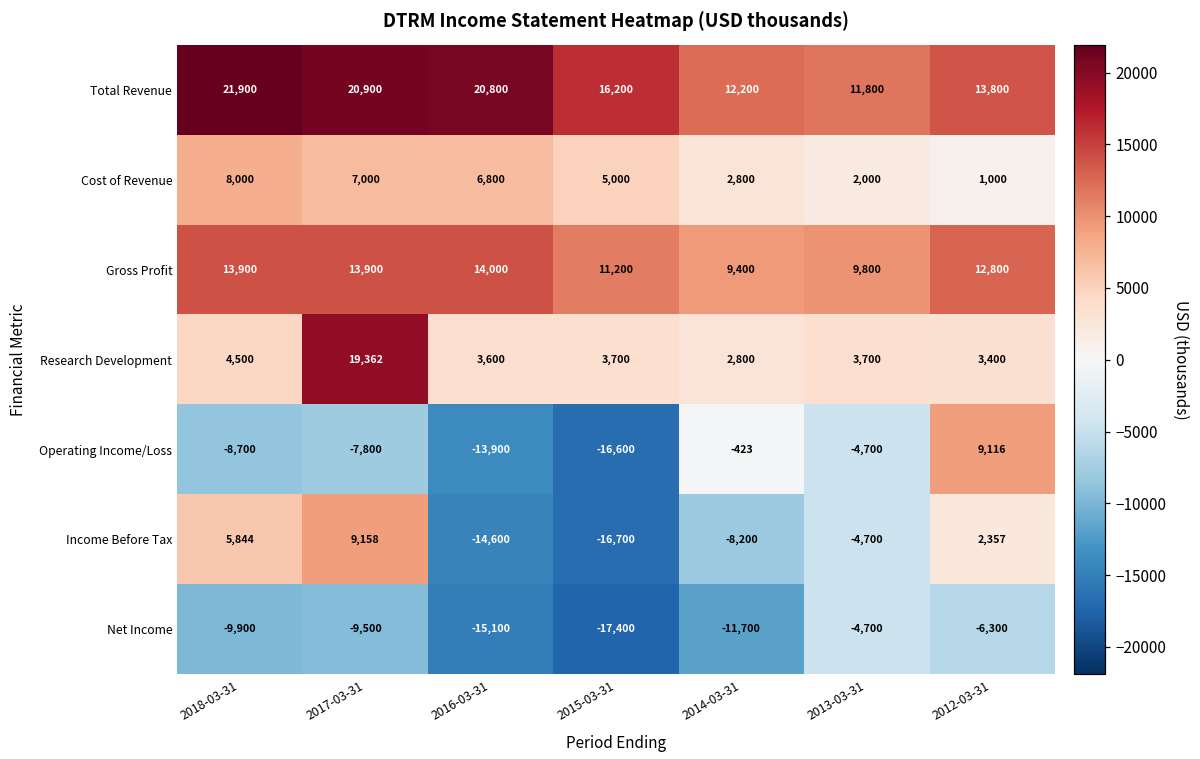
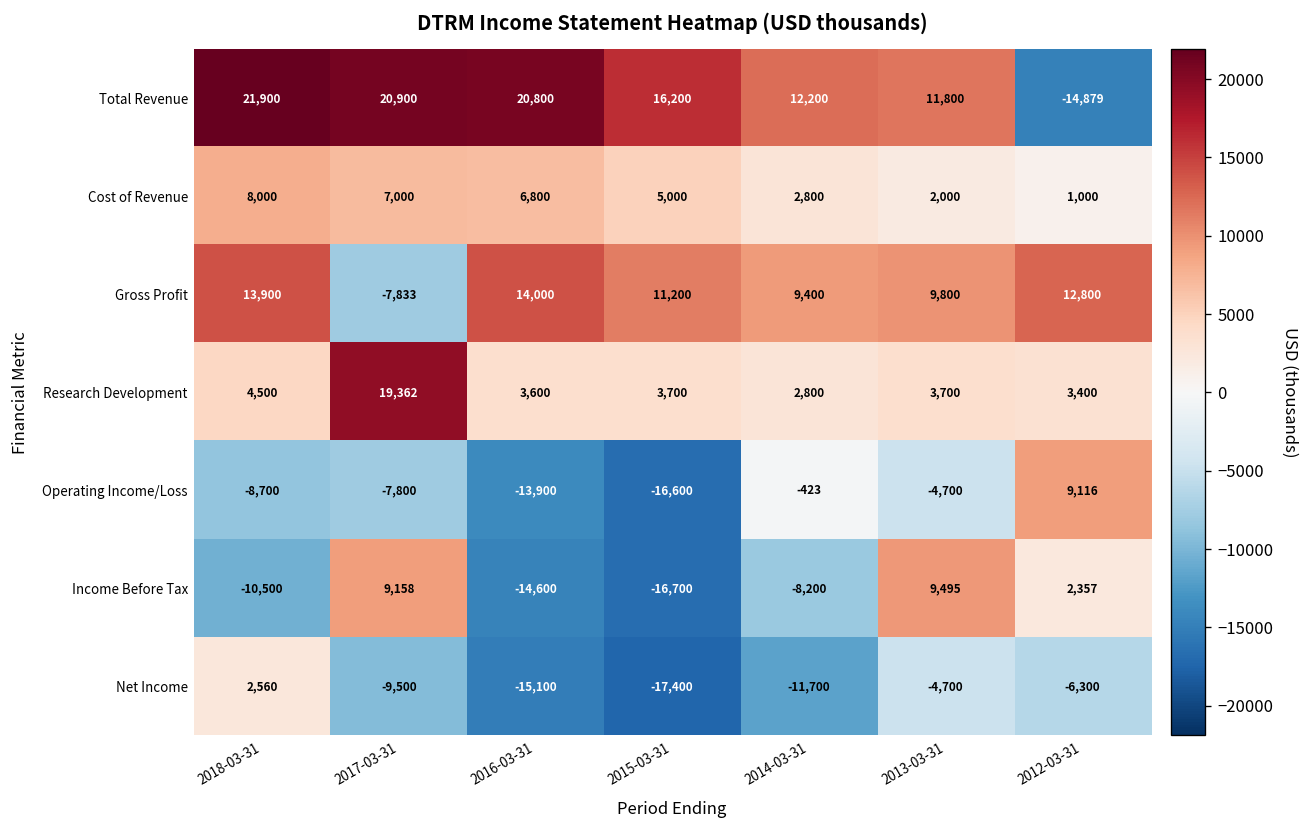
  {
    "Total Revenue": {
      "2018-03-31": "21,900",
      "2017-03-31": "20,900",
      "2016-03-31": "20,800",
      "2015-03-31": "16,200",
      "2014-03-31": "12,200",
      "2013-03-31": "11,800",
-     "2012-03-31": "13,800"
+     "2012-03-31": "-14,879"
    },
    "Cost of Revenue": {
      "2018-03-31": "8,000",
      "2017-03-31": "7,000",
      "2016-03-31": "6,800",
      "2015-03-31": "5,000",
      "2014-03-31": "2,800",
      "2013-03-31": "2,000",
      "2012-03-31": "1,000"
    },
    "Gross Profit": {
      "2018-03-31": "13,900",
-     "2017-03-31": "13,900",
+     "2017-03-31": "-7,833",
      "2016-03-31": "14,000",
      "2015-03-31": "11,200",
      "2014-03-31": "9,400",
      "2013-03-31": "9,800",
      "2012-03-31": "12,800"
    },
    "Research Development": {
      "2018-03-31": "4,500",
      "2017-03-31": "19,362",
      "2016-03-31": "3,600",
      "2015-03-31": "3,700",
      "2014-03-31": "2,800",
      "2013-03-31": "3,700",
      "2012-03-31": "3,400"
    },
    "Operating Income/Loss": {
      "2018-03-31": "-8,700",
      "2017-03-31": "-7,800",
      "2016-03-31": "-13,900",
      "2015-03-31": "-16,600",
      "2014-03-31": "-423",
      "2013-03-31": "-4,700",
      "2012-03-31": "9,116"
    },
    "Income Before Tax": {
-     "2018-03-31": "5,844",
+     "2018-03-31": "-10,500",
      "2017-03-31": "9,158",
      "2016-03-31": "-14,600",
      "2015-03-31": "-16,700",
      "2014-03-31": "-8,200",
-     "2013-03-31": "-4,700",
+     "2013-03-31": "9,495",
      "2012-03-31": "2,357"
    },
    "Net Income": {
-     "2018-03-31": "-9,900",
+     "2018-03-31": "2,560",
      "2017-03-31": "-9,500",
      "2016-03-31": "-15,100",
      "2015-03-31": "-17,400",
      "2014-03-31": "-11,700",
      "2013-03-31": "-4,700",
      "2012-03-31": "-6,300"
    }
  }
